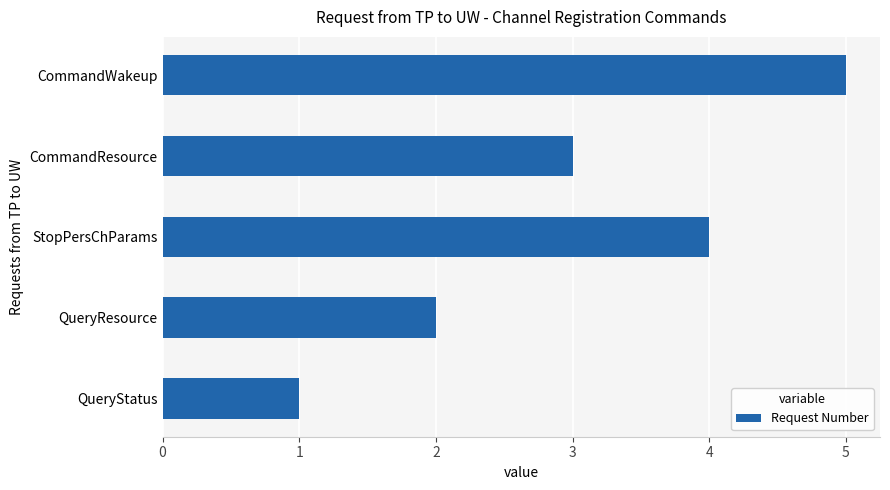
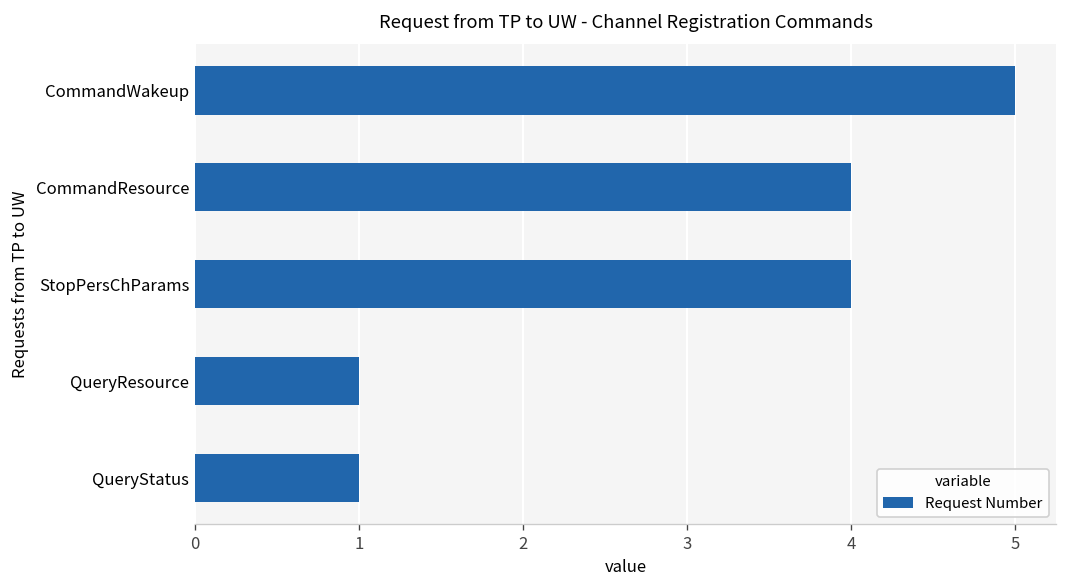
  {
    "CommandWakeup": 5,
-   "CommandResource": 3,
+   "CommandResource": 4,
    "StopPersChParams": 4,
-   "QueryResource": 2,
+   "QueryResource": 1,
    "QueryStatus": 1
  }
